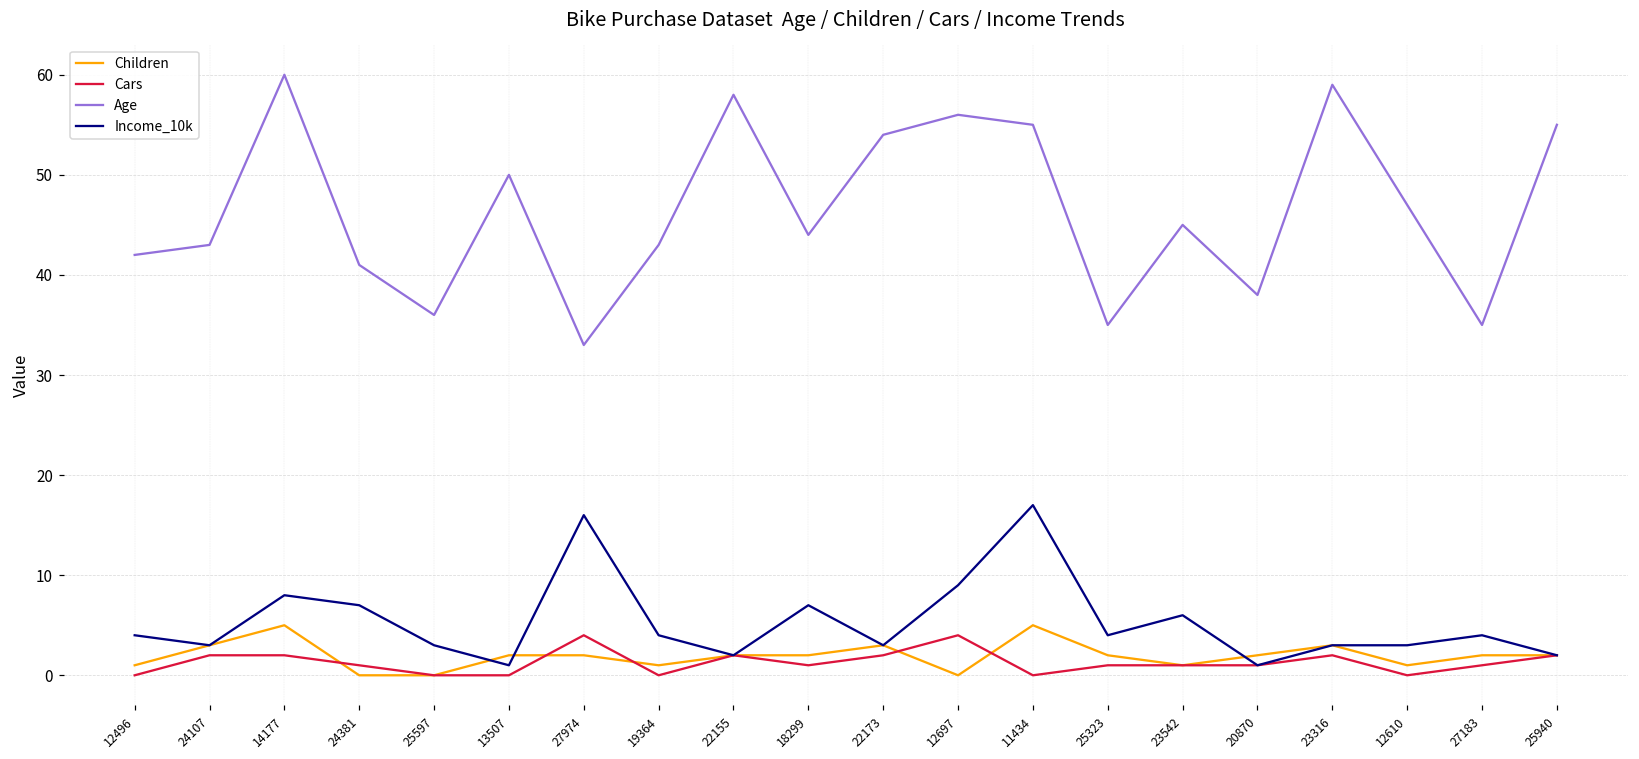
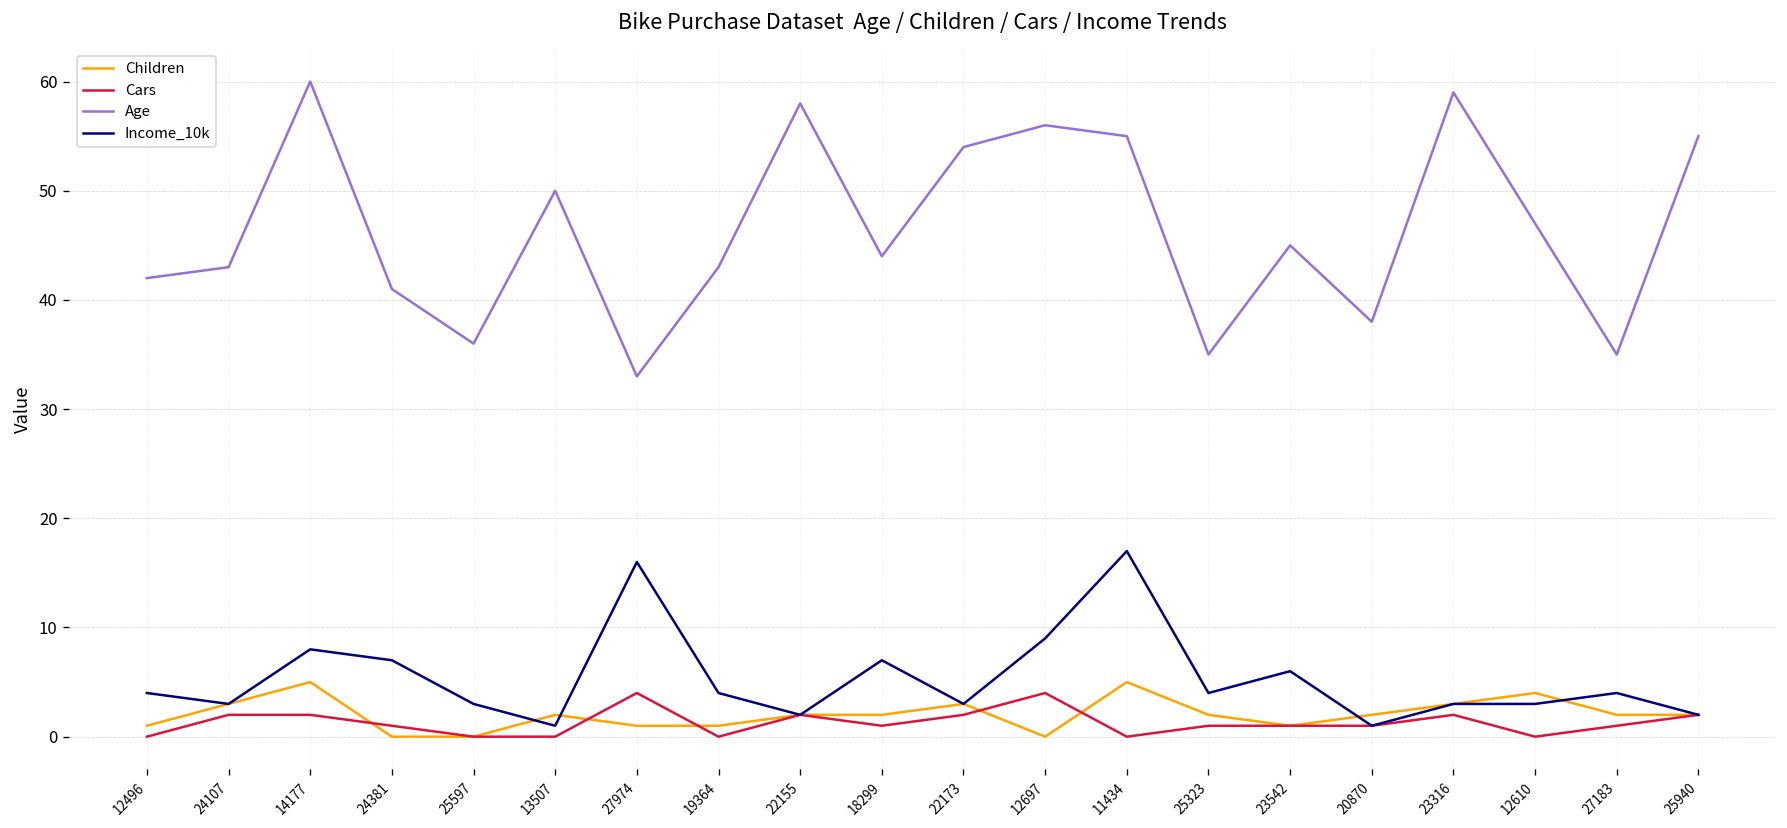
  {
    "Children": {
      "12496": 1,
      "14177": 5,
      "24381": 0,
      "13507": 2,
-     "27974": 2,
+     "27974": 1,
      "19364": 1,
      "18299": 2,
      "12697": 0,
      "11434": 5,
      "25323": 2,
      "20870": 2,
-     "12610": 1,
+     "12610": 4,
      "27183": 2
    },
    "Cars": {
      "12496": 0,
      "24107": 2,
      "14177": 2,
      "24381": 1,
      "13507": 0,
      "27974": 4,
      "19364": 0,
      "18299": 1,
      "22173": 2,
      "12697": 4,
      "11434": 0,
      "25323": 1,
      "23316": 2,
      "12610": 0,
      "27183": 1
    },
    "Age": {
      "12496": 42,
      "24107": 43,
      "14177": 60,
      "24381": 41,
      "25597": 36,
      "13507": 50,
      "27974": 33,
      "19364": 43,
      "22155": 58,
      "18299": 44,
      "22173": 54,
      "12697": 56,
      "11434": 55,
      "25323": 35,
      "23542": 45,
      "20870": 38,
      "23316": 59,
      "12610": 47,
      "27183": 35,
      "25940": 55
    },
    "Income_10k": {
      "12496": 4,
      "14177": 8,
      "24381": 7,
      "25597": 3,
      "13507": 1,
      "27974": 16,
      "19364": 4,
      "18299": 7,
      "12697": 9,
      "11434": 17,
      "25323": 4,
      "23542": 6,
      "12610": 3,
      "27183": 4
    }
  }
